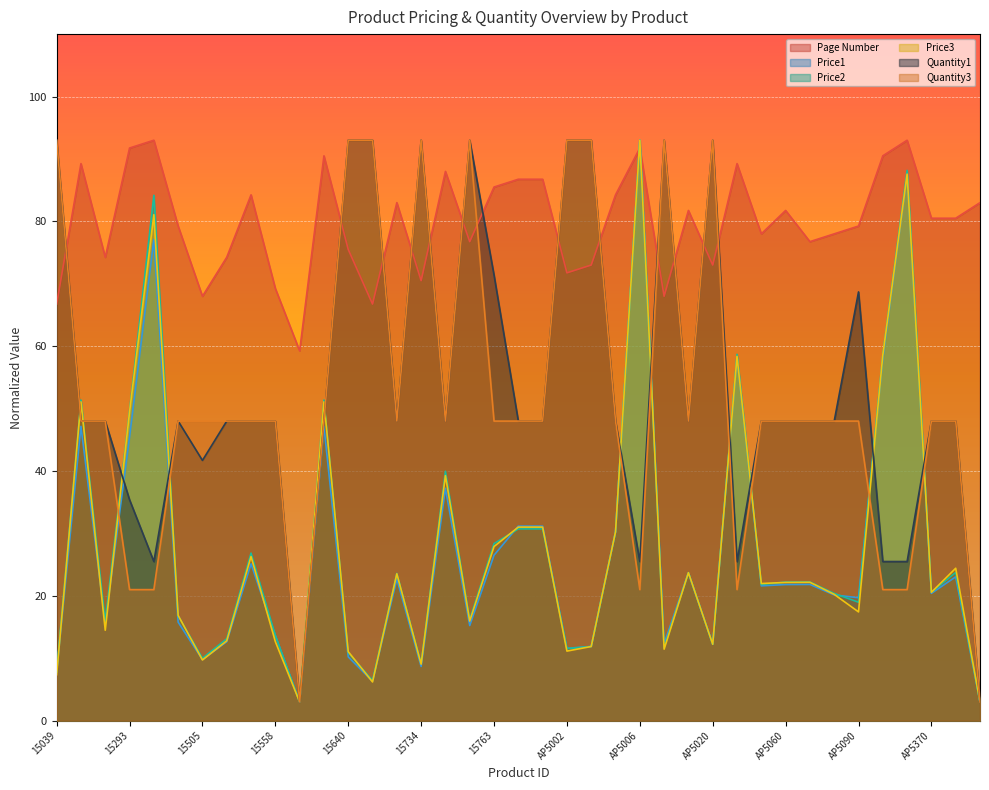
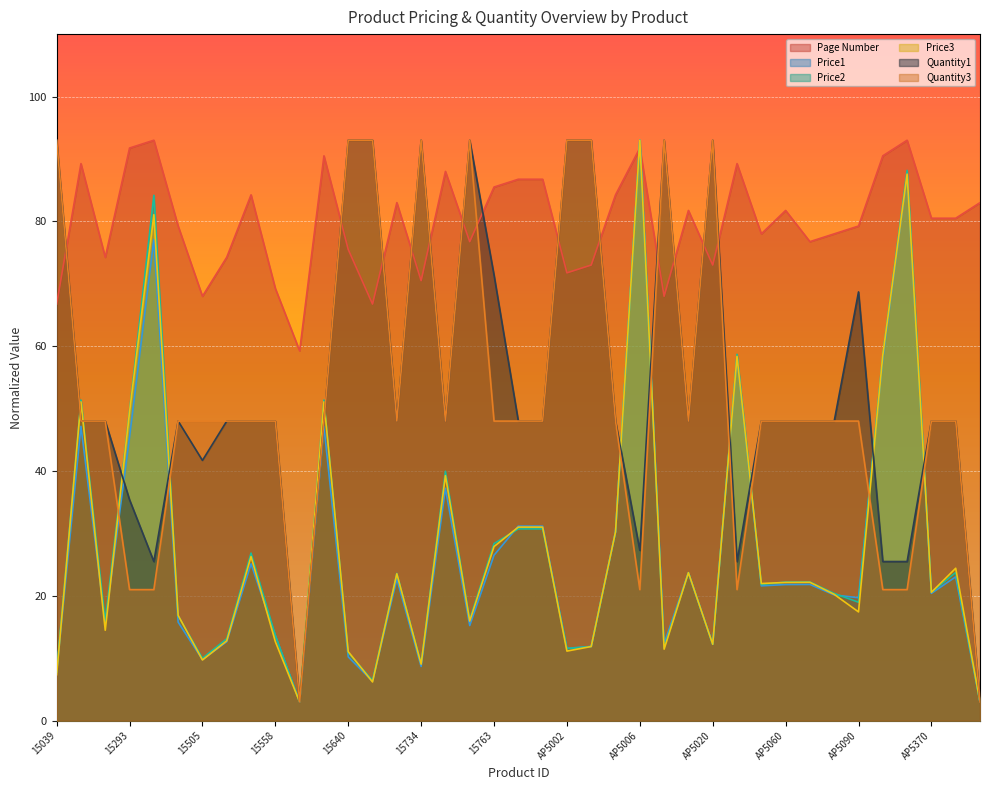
  {
    "Quantity1": {
      "15293": 35,
      "15505": 42,
      "15763": 71,
-     "AP5006": 26,
+     "AP5006": 27,
      "AP5090": 69
    }
  }
